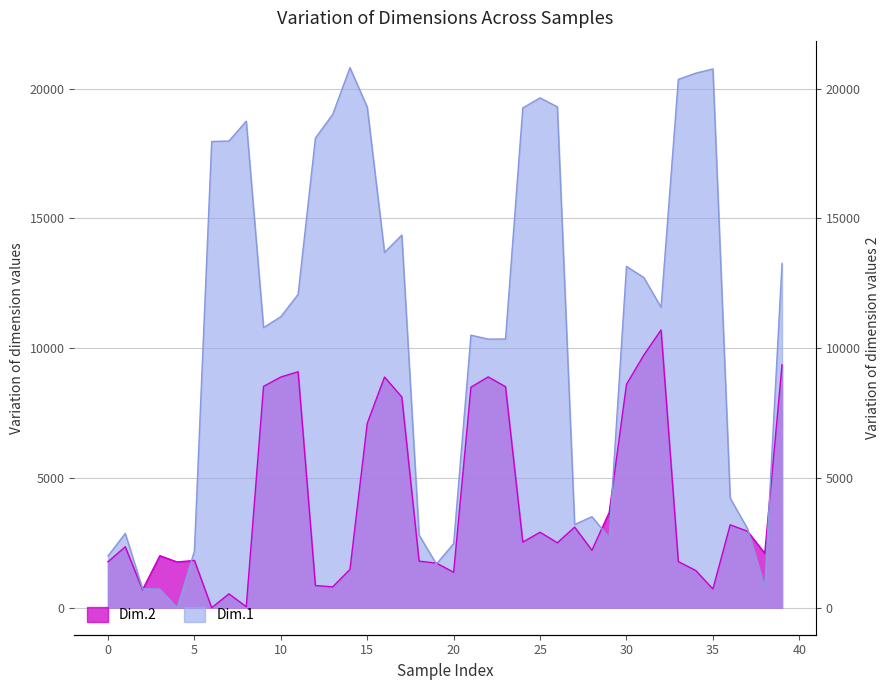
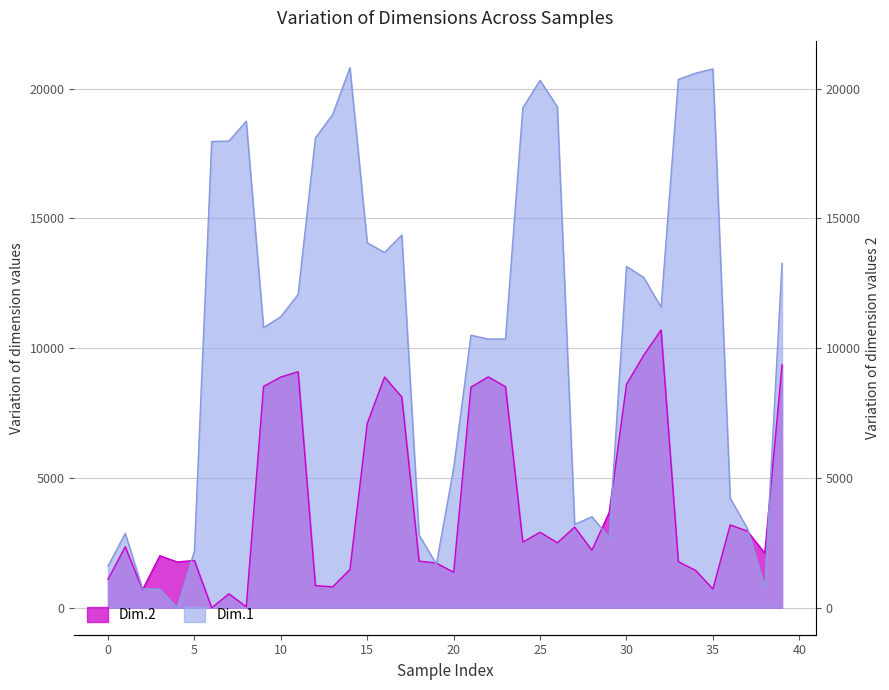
  {
    "Dim.2": {
-     "0": 1800,
+     "0": 1100,
      "5": 1800,
      "10": 8900,
      "15": 7100,
      "20": 1400,
      "25": 2900,
      "30": 8600,
      "35": 700
    },
    "Dim.1": {
-     "0": 2000,
+     "0": 1600,
      "5": 2200,
      "10": 11200,
-     "15": 19300,
-     "20": 2500,
-     "25": 19600,
+     "15": 14100,
+     "20": 5400,
+     "25": 20300,
      "30": 13200,
      "35": 20800
    }
  }
